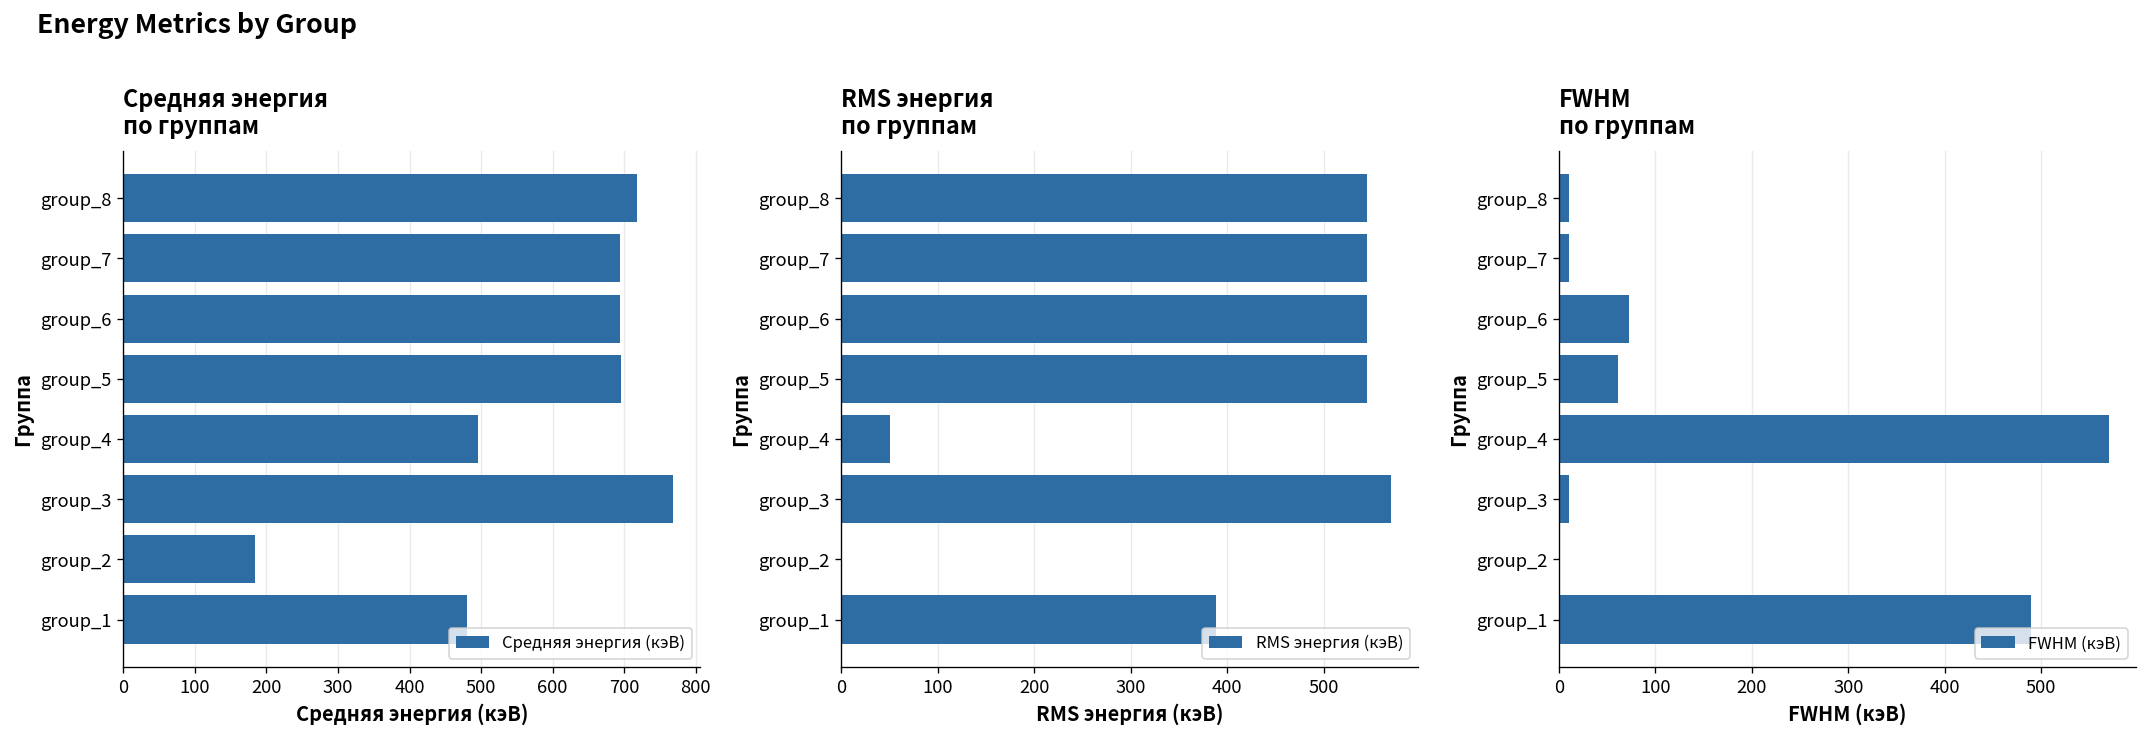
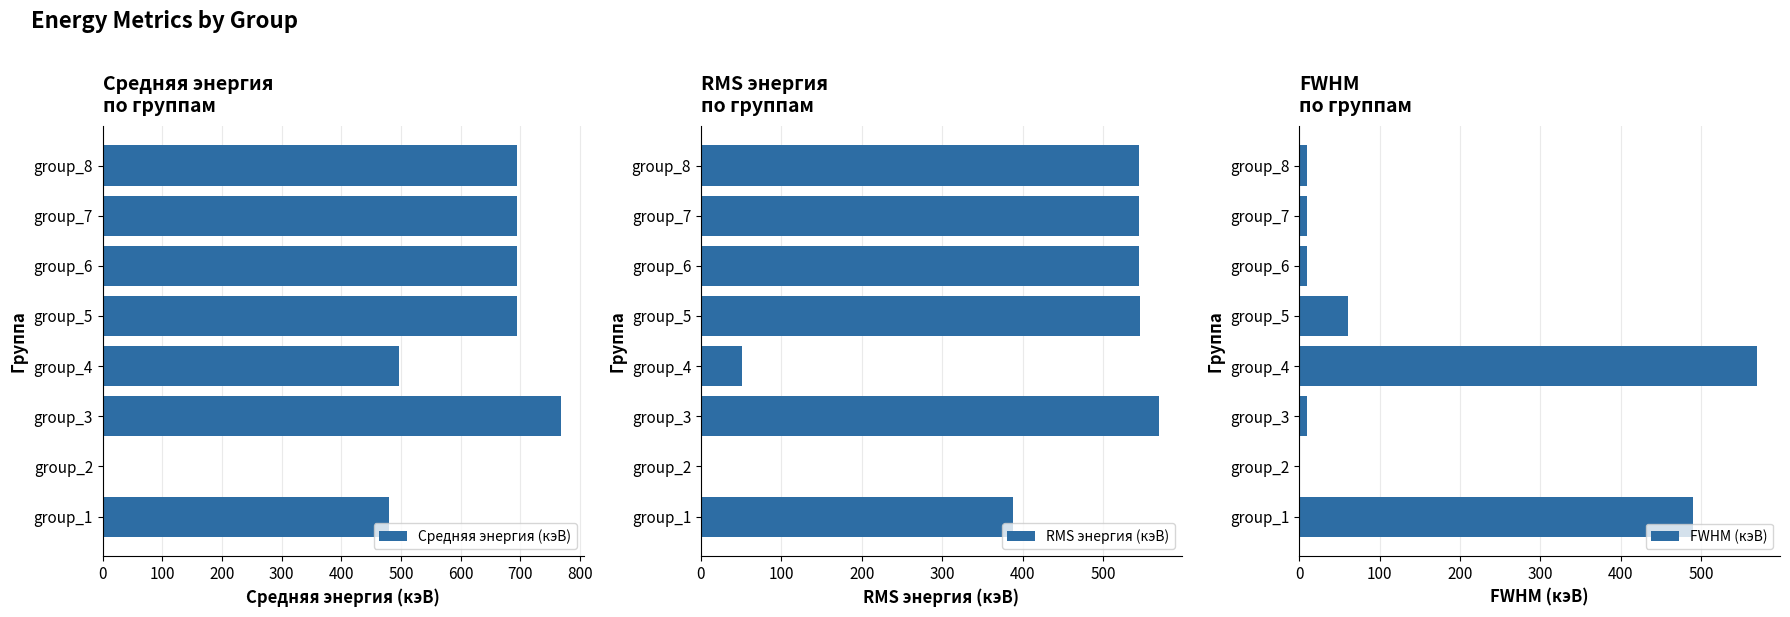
  {
    "Средняя энергия по группам": {
-     "group_8": 720,
+     "group_8": 690,
      "group_7": 690,
      "group_6": 690,
      "group_5": 700,
      "group_4": 500,
      "group_3": 770,
-     "group_2": 180,
+     "group_2": 0,
      "group_1": 480
    },
    "RMS энергия по группам": {
      "group_8": 540,
      "group_7": 540,
      "group_6": 540,
      "group_5": 550,
      "group_4": 50,
      "group_3": 570,
      "group_2": 0,
      "group_1": 390
    },
    "FWHM по группам": {
      "group_8": 10,
      "group_7": 10,
-     "group_6": 70,
+     "group_6": 10,
      "group_5": 60,
      "group_4": 570,
      "group_3": 10,
      "group_2": 0,
      "group_1": 490
    }
  }
